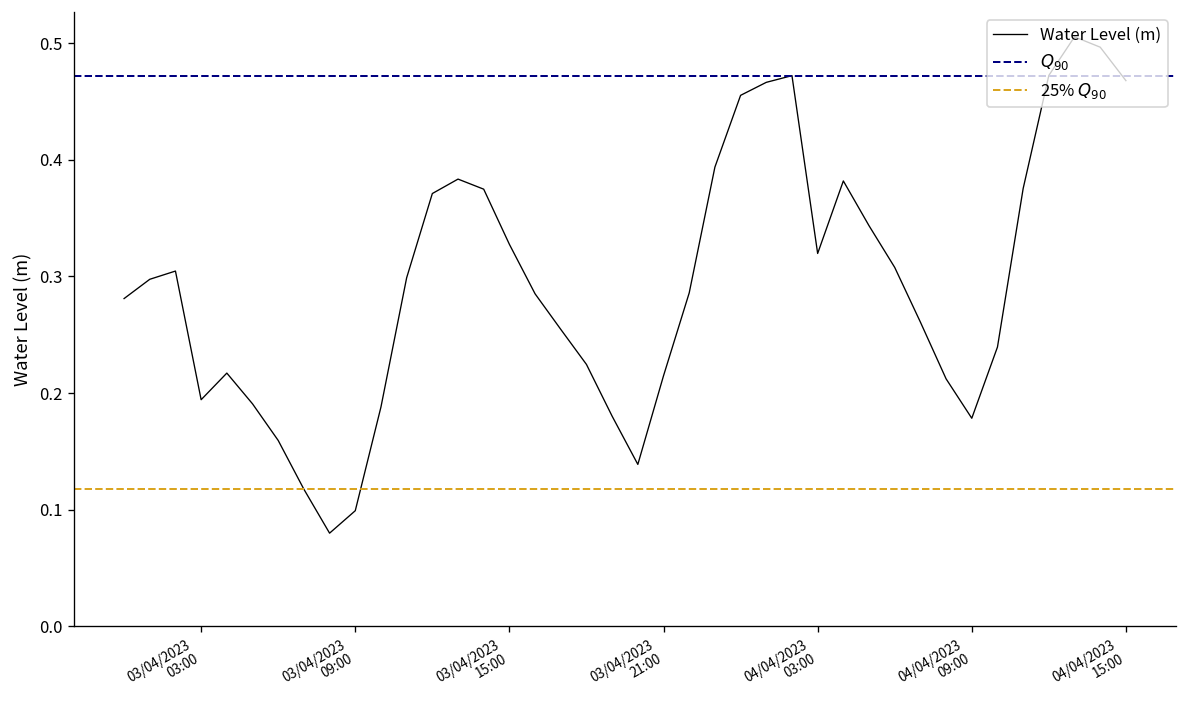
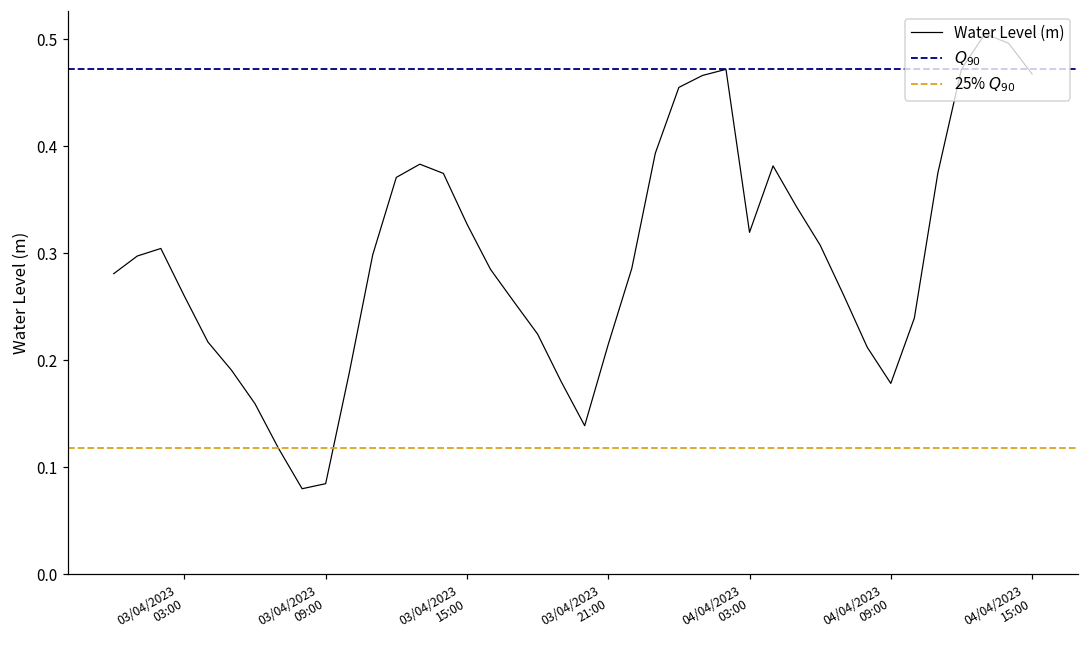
  {
-   "03/04/2023 03:00": 0.19,
-   "03/04/2023 09:00": 0.10,
+   "03/04/2023 03:00": 0.26,
+   "03/04/2023 09:00": 0.08,
    "03/04/2023 15:00": 0.33,
    "03/04/2023 21:00": 0.21,
    "04/04/2023 03:00": 0.32,
    "04/04/2023 09:00": 0.18
  }
